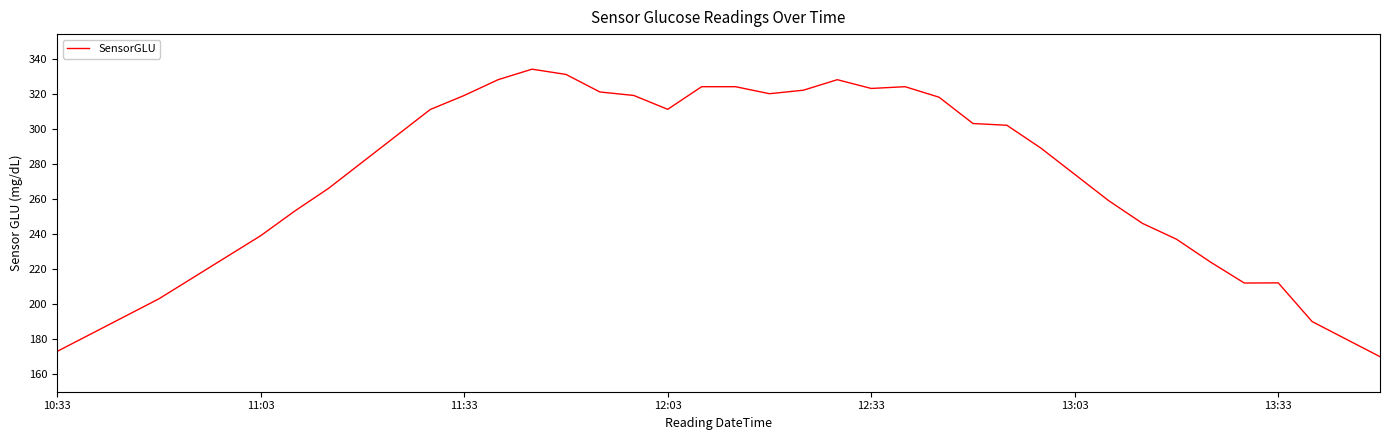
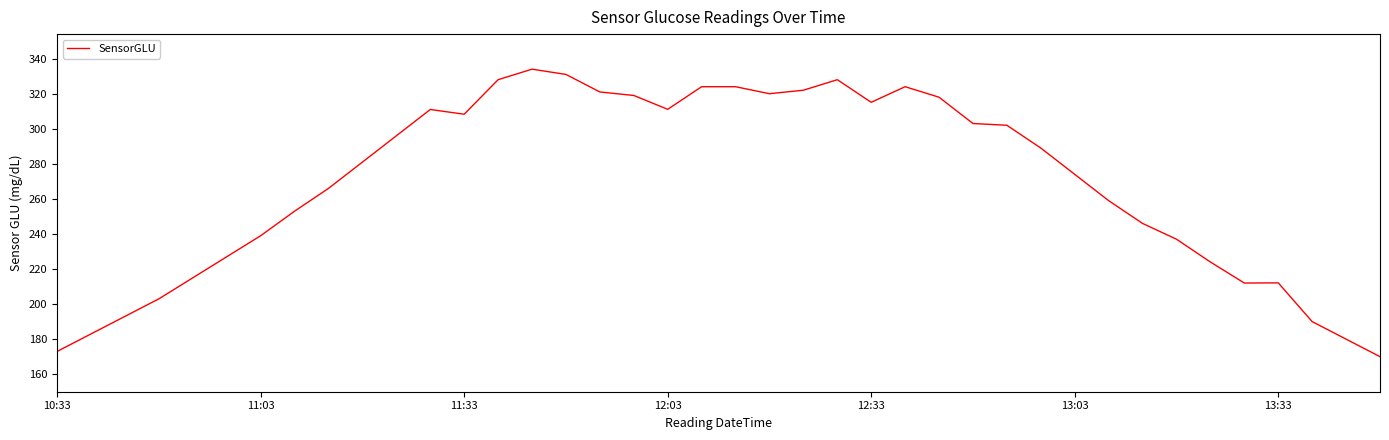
  {
    "10:33": 173,
    "11:03": 239,
-   "11:33": 319,
+   "11:33": 308,
    "12:03": 311,
-   "12:33": 323,
+   "12:33": 315,
    "13:03": 274,
    "13:33": 212
  }
